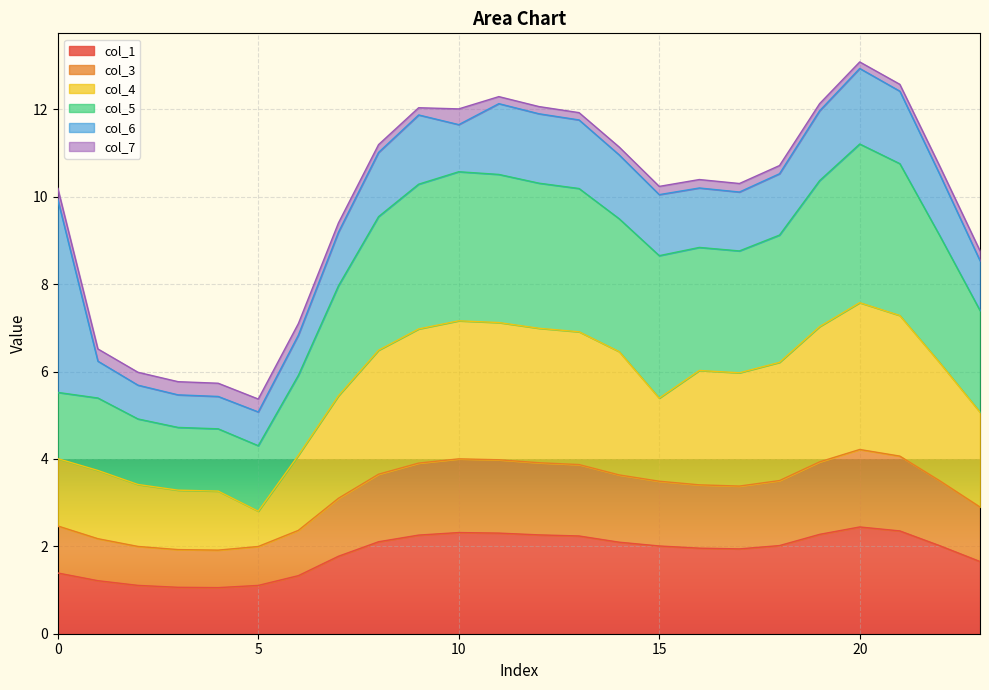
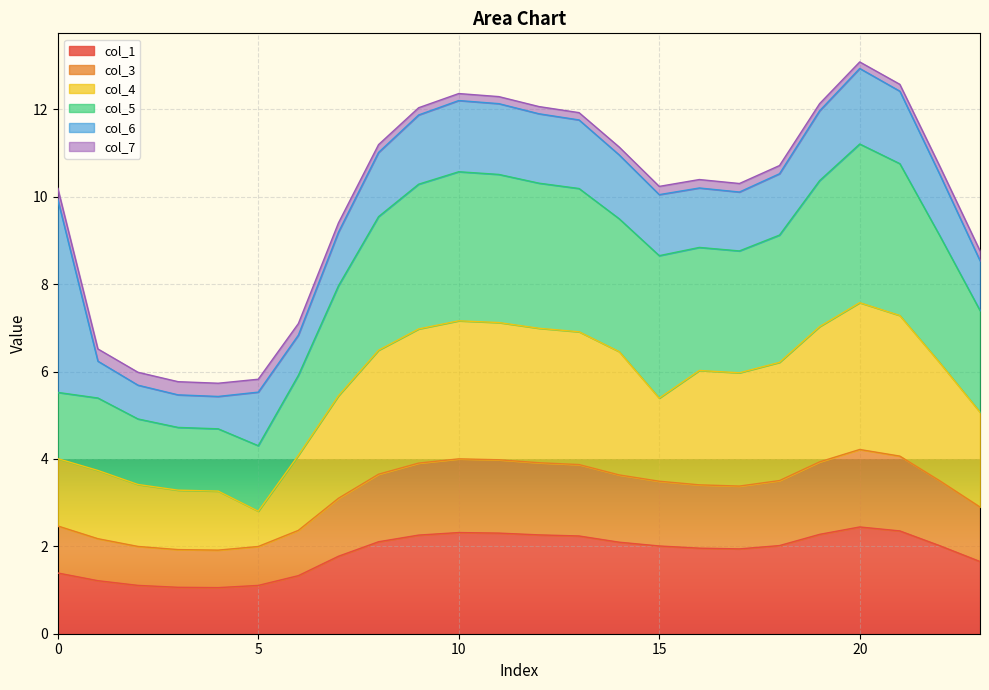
  {
    "col_4": {
      "0": 1.5,
      "5": 0.8,
      "10": 3.2,
      "15": 1.9,
      "20": 3.4
    },
    "col_5": {
      "0": 1.5,
      "5": 1.5,
      "10": 3.4,
      "15": 3.3,
      "20": 3.6
    },
    "col_6": {
      "0": 4.4,
-     "5": 0.8,
-     "10": 1.1,
+     "5": 1.2,
+     "10": 1.6,
      "15": 1.4,
      "20": 1.7
    },
    "col_7": {
      "0": 0.3,
      "5": 0.3,
-     "10": 0.4,
+     "10": 0.2,
      "15": 0.2,
      "20": 0.1
    }
  }
